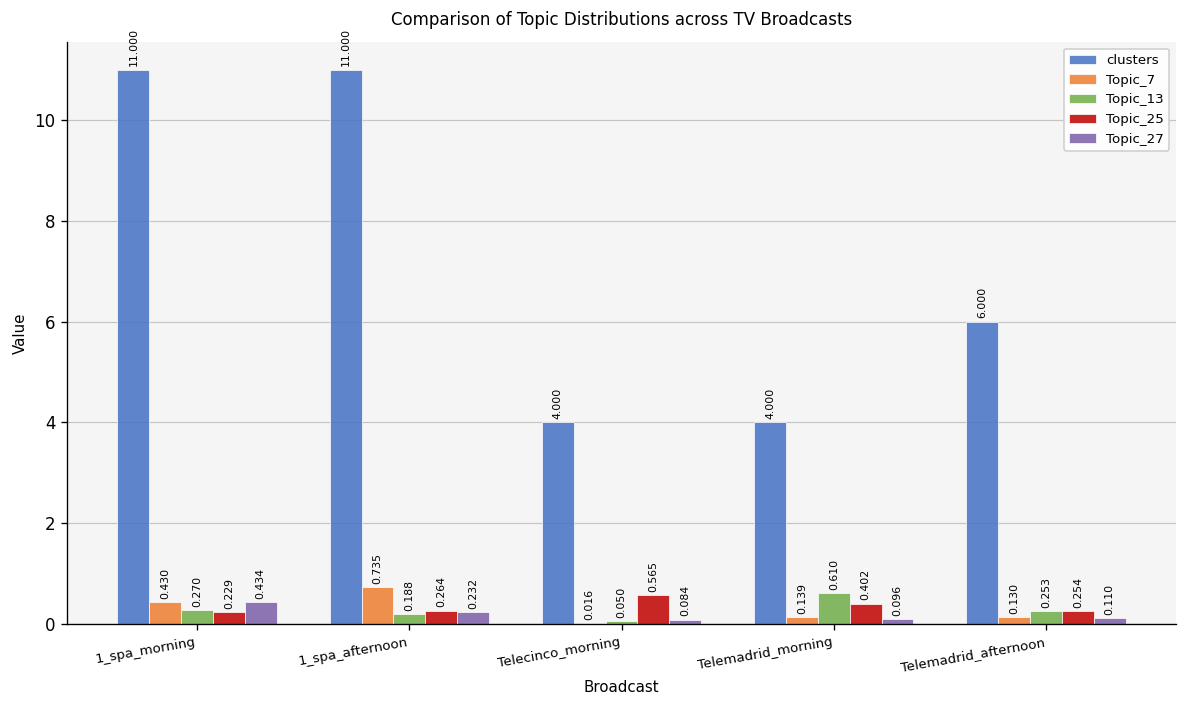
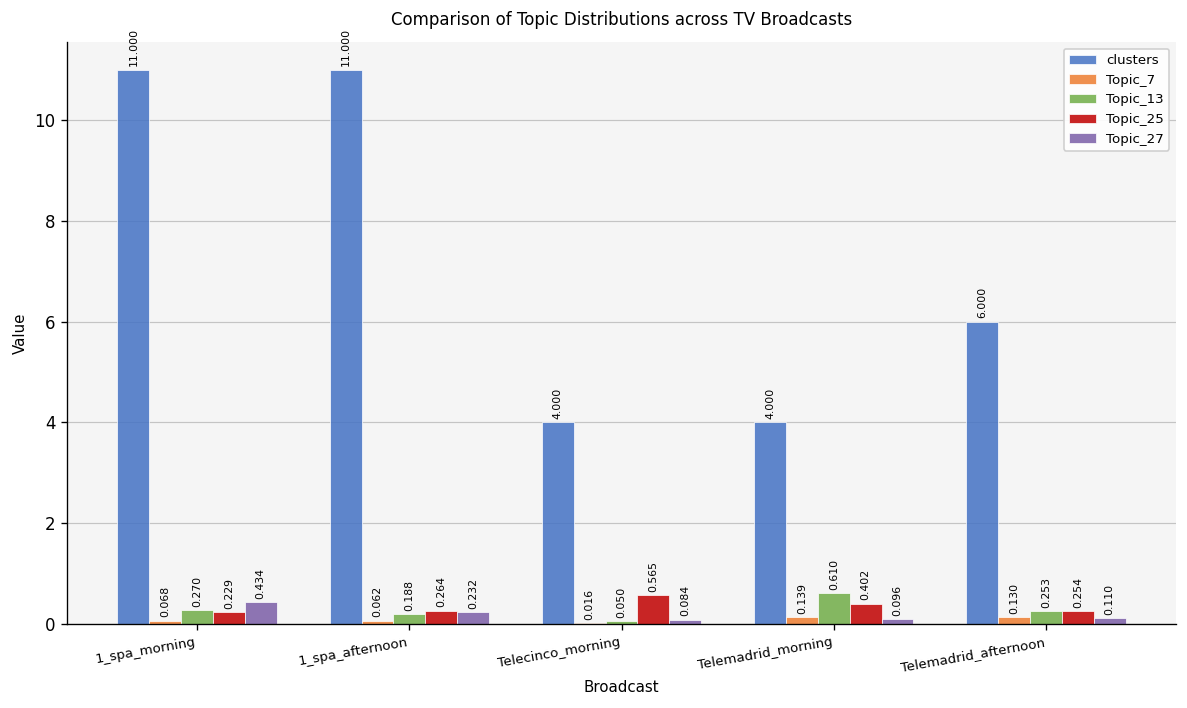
  {
    "clusters": {
      "1_spa_morning": 11.000,
      "1_spa_afternoon": 11.000,
      "Telecinco_morning": 4.000,
      "Telemadrid_morning": 4.000,
      "Telemadrid_afternoon": 6.000
    },
    "Topic_7": {
-     "1_spa_morning": 0.430,
-     "1_spa_afternoon": 0.735,
+     "1_spa_morning": 0.068,
+     "1_spa_afternoon": 0.062,
      "Telecinco_morning": 0.016,
      "Telemadrid_morning": 0.139,
      "Telemadrid_afternoon": 0.130
    },
    "Topic_13": {
      "1_spa_morning": 0.270,
      "1_spa_afternoon": 0.188,
      "Telecinco_morning": 0.050,
      "Telemadrid_morning": 0.610,
      "Telemadrid_afternoon": 0.253
    },
    "Topic_25": {
      "1_spa_morning": 0.229,
      "1_spa_afternoon": 0.264,
      "Telecinco_morning": 0.565,
      "Telemadrid_morning": 0.402,
      "Telemadrid_afternoon": 0.254
    },
    "Topic_27": {
      "1_spa_morning": 0.434,
      "1_spa_afternoon": 0.232,
      "Telecinco_morning": 0.084,
      "Telemadrid_morning": 0.096,
      "Telemadrid_afternoon": 0.110
    }
  }
